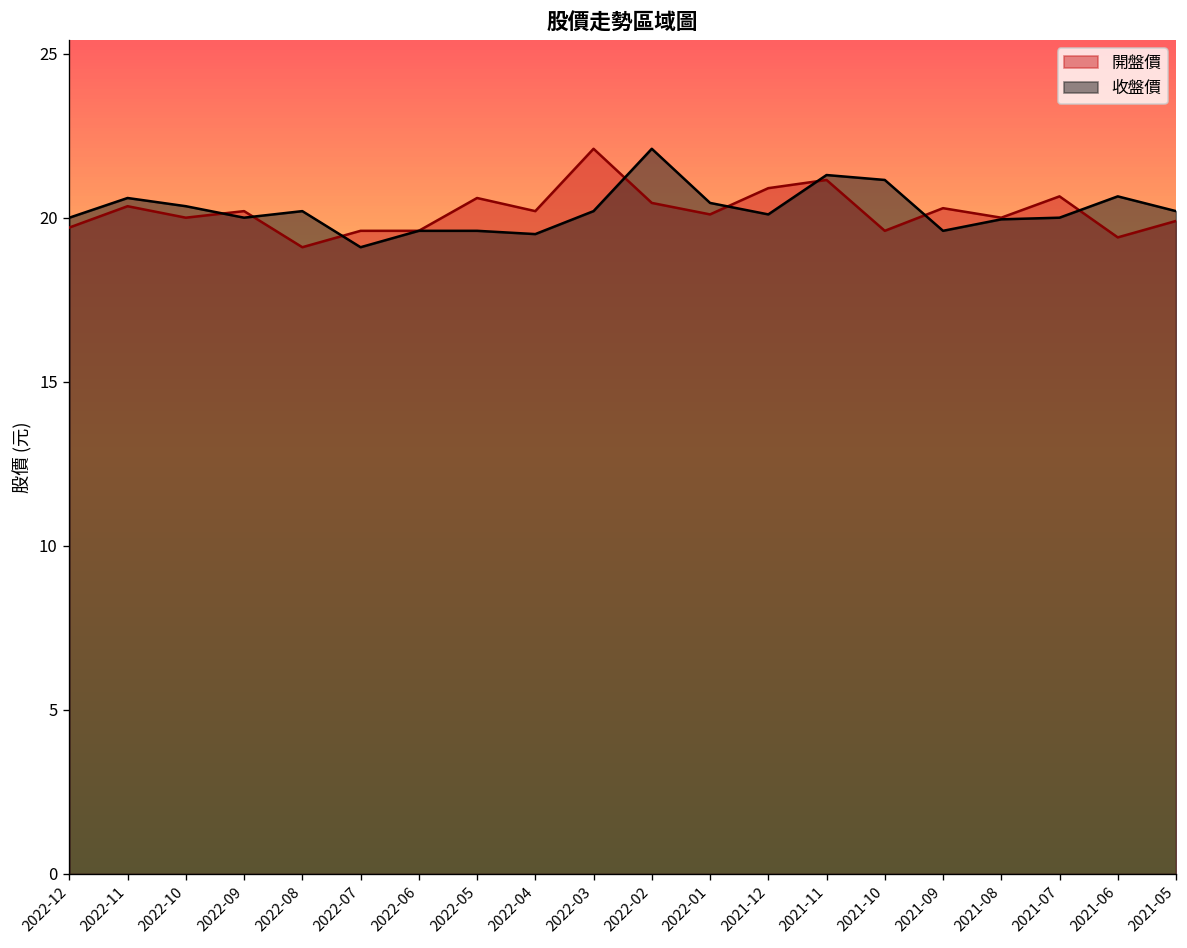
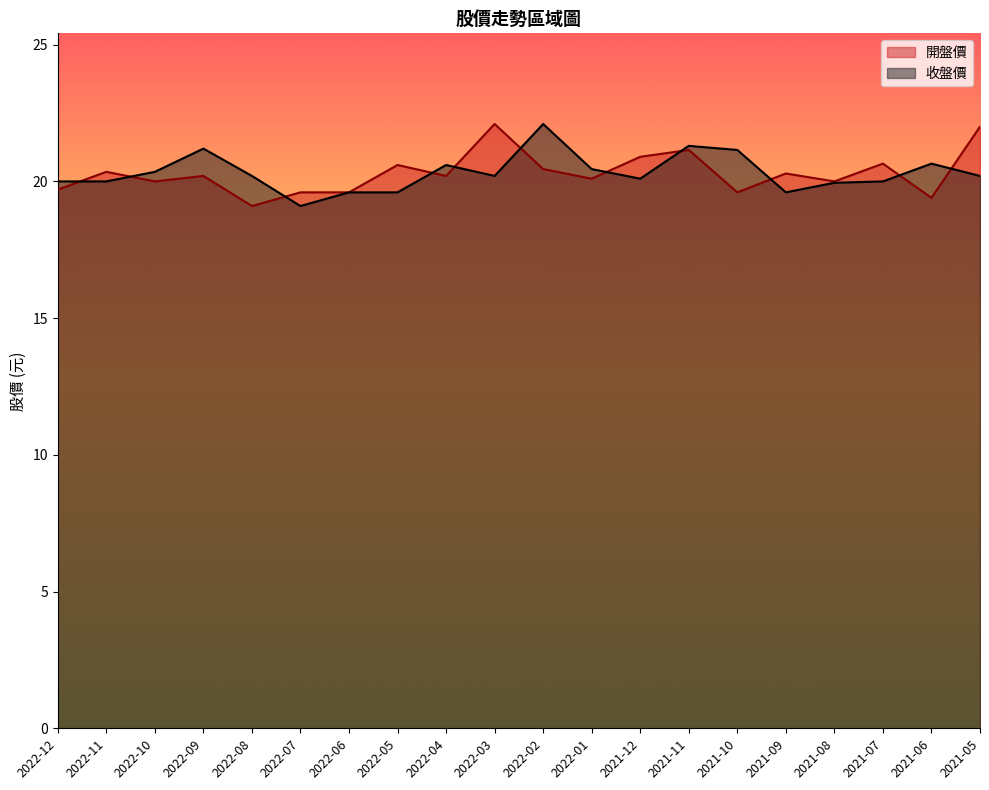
  {
    "開盤價": {
      "2022-12": 19.7,
      "2022-11": 20.4,
      "2022-10": 20.0,
      "2022-09": 20.2,
      "2022-08": 19.1,
      "2022-07": 19.6,
      "2022-05": 20.6,
      "2022-04": 20.2,
      "2022-03": 22.1,
      "2022-02": 20.5,
      "2022-01": 20.1,
      "2021-12": 20.9,
      "2021-11": 21.2,
      "2021-10": 19.6,
      "2021-09": 20.3,
      "2021-07": 20.7,
      "2021-06": 19.4,
-     "2021-05": 19.9
+     "2021-05": 22.0
    },
    "收盤價": {
      "2022-12": 20.0,
-     "2022-11": 20.6,
+     "2022-11": 20.0,
      "2022-10": 20.4,
-     "2022-09": 20.0,
+     "2022-09": 21.2,
      "2022-08": 20.2,
      "2022-07": 19.1,
      "2022-05": 19.6,
-     "2022-04": 19.5,
+     "2022-04": 20.6,
      "2022-03": 20.2,
      "2022-02": 22.1,
      "2022-01": 20.5,
      "2021-12": 20.1,
      "2021-11": 21.3,
      "2021-10": 21.2,
      "2021-09": 19.6,
      "2021-07": 20.0,
      "2021-06": 20.7,
      "2021-05": 20.2
    }
  }
